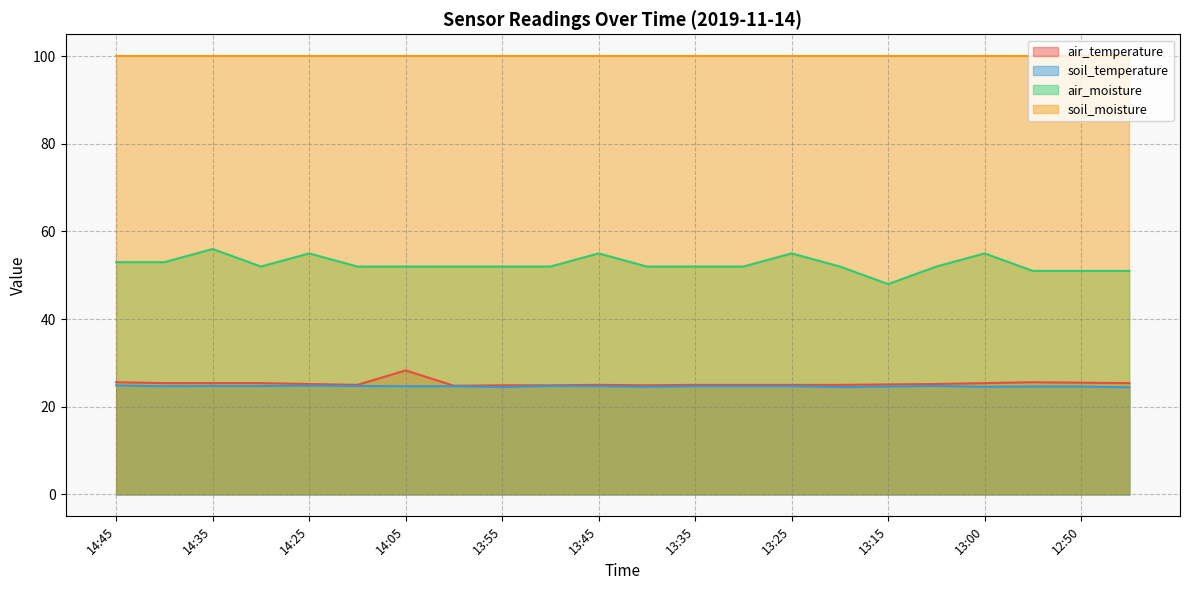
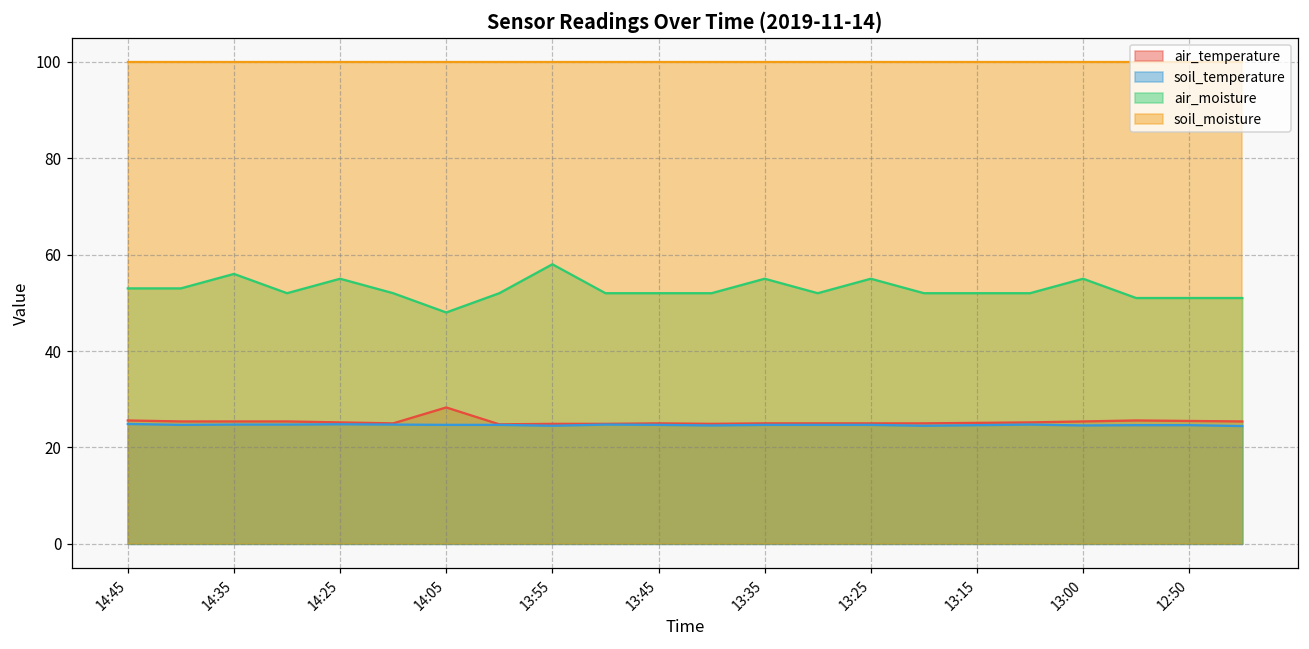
  {
    "air_temperature": {
      "14:45": 26,
      "14:35": 25,
      "14:05": 28,
      "13:00": 25,
      "12:50": 26
    },
    "soil_temperature": {
      "14:45": 25,
      "14:35": 25,
      "14:05": 25,
      "13:00": 25,
      "12:50": 25
    },
    "air_moisture": {
      "14:45": 53,
      "14:35": 56,
      "14:25": 55,
-     "14:05": 52,
-     "13:55": 52,
-     "13:45": 55,
-     "13:35": 52,
+     "14:05": 48,
+     "13:55": 58,
+     "13:45": 52,
+     "13:35": 55,
      "13:25": 55,
-     "13:15": 48,
+     "13:15": 52,
      "13:00": 55,
      "12:50": 51
    },
    "soil_moisture": {
      "14:45": 100,
      "14:35": 100,
      "14:25": 100,
      "14:05": 100,
      "13:55": 100,
      "13:45": 100,
      "13:35": 100,
      "13:25": 100,
      "13:15": 100,
      "13:00": 100
    }
  }
